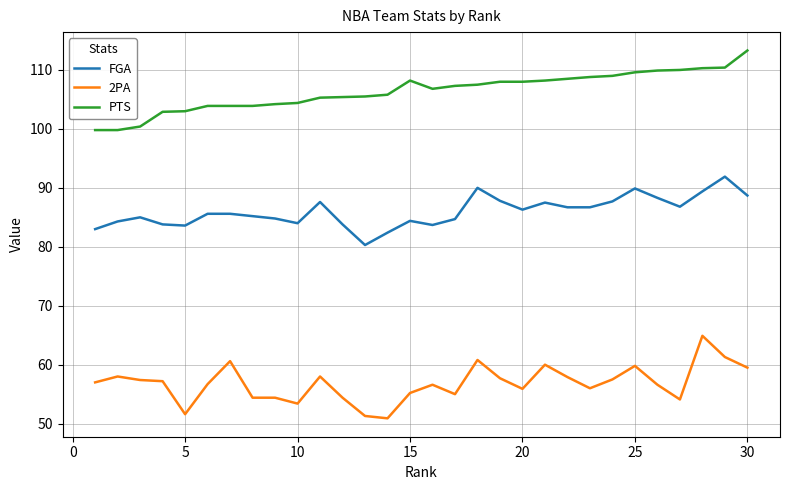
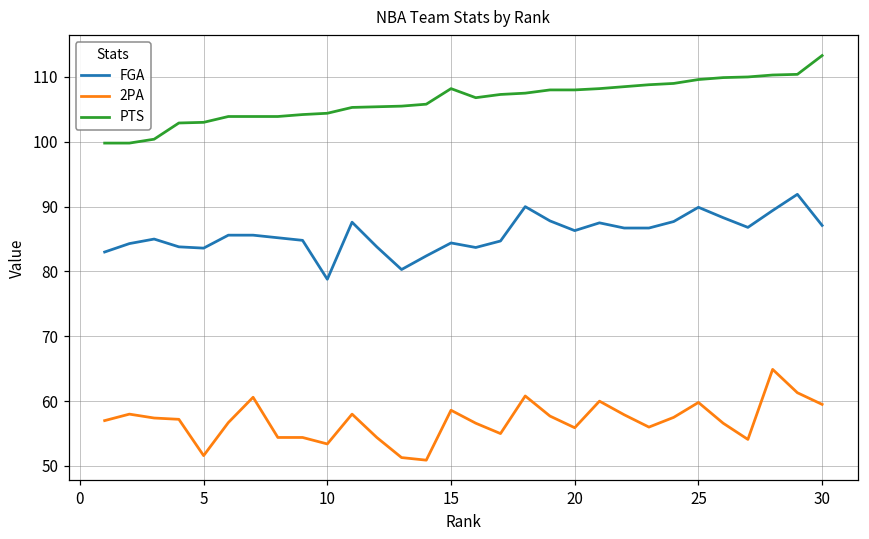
  {
    "FGA": {
      "5": 84,
-     "10": 84,
+     "10": 79,
      "15": 84,
      "20": 86,
      "25": 90,
-     "30": 89
+     "30": 87
    },
    "2PA": {
      "5": 52,
      "10": 53,
-     "15": 55,
+     "15": 59,
      "20": 56,
      "25": 60,
      "30": 60
    },
    "PTS": {
      "5": 103,
      "10": 104,
      "15": 108,
      "20": 108,
      "25": 110,
      "30": 113
    }
  }
